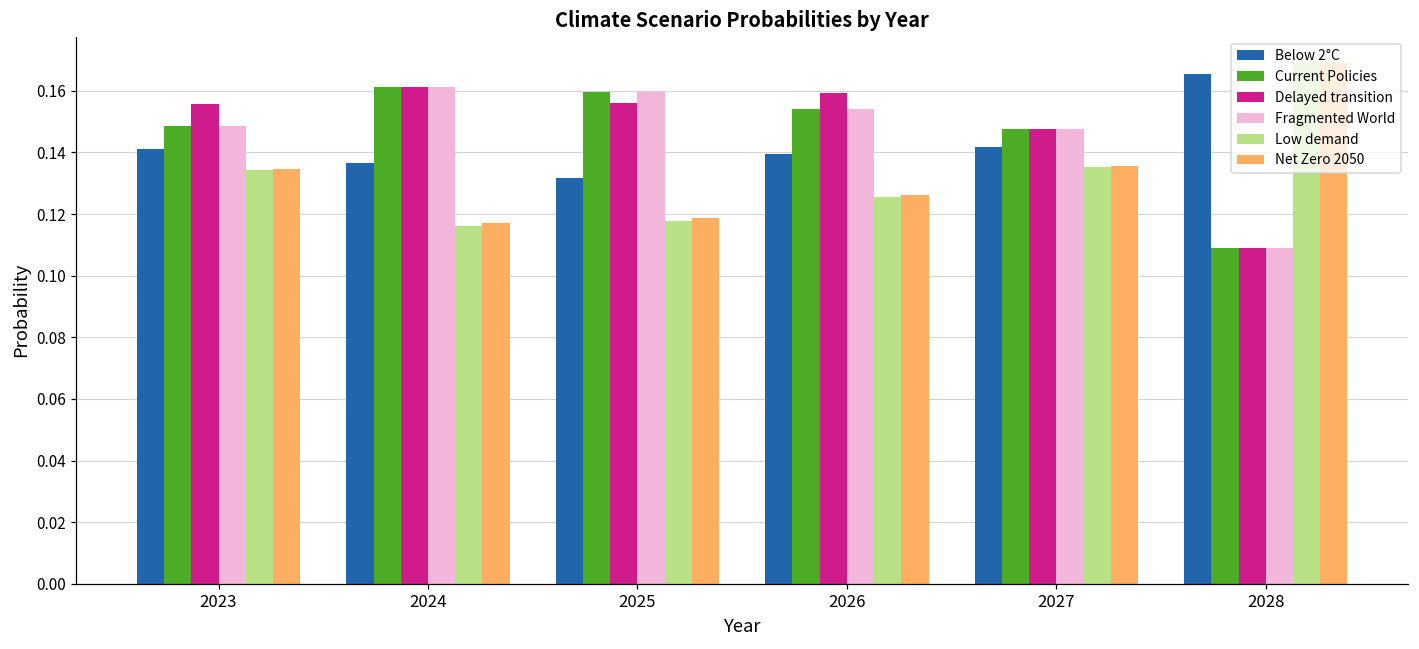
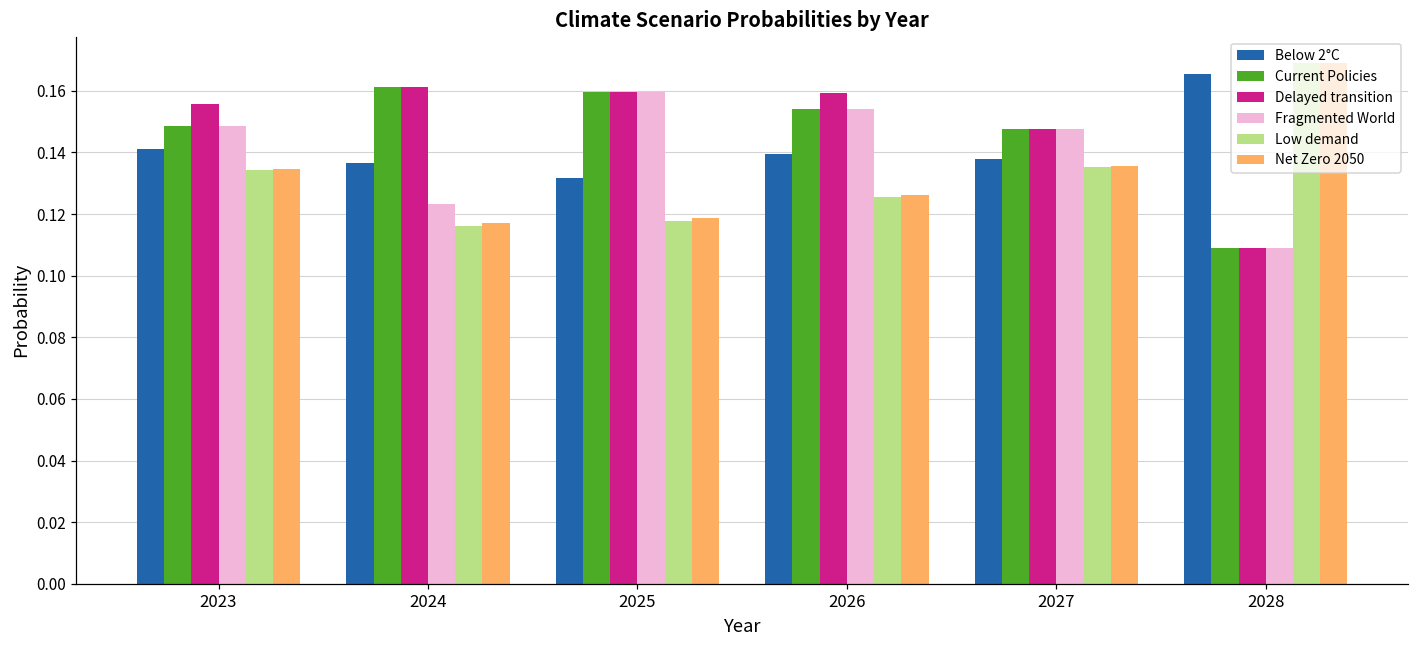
  {
    "Below 2°C": {
      "2023": 0.141,
      "2024": 0.137,
      "2025": 0.132,
      "2026": 0.140,
-     "2027": 0.142,
+     "2027": 0.138,
      "2028": 0.165
    },
    "Current Policies": {
      "2023": 0.149,
      "2024": 0.161,
      "2025": 0.160,
      "2026": 0.154,
      "2027": 0.148,
      "2028": 0.109
    },
    "Delayed transition": {
      "2023": 0.156,
      "2024": 0.161,
-     "2025": 0.156,
+     "2025": 0.160,
      "2026": 0.159,
      "2027": 0.148,
      "2028": 0.109
    },
    "Fragmented World": {
      "2023": 0.149,
-     "2024": 0.161,
+     "2024": 0.123,
      "2025": 0.160,
      "2026": 0.154,
      "2027": 0.148,
      "2028": 0.109
    },
    "Low demand": {
      "2023": 0.134,
      "2024": 0.116,
      "2025": 0.118,
      "2026": 0.126,
      "2027": 0.135
    },
    "Net Zero 2050": {
      "2023": 0.134,
      "2024": 0.117,
      "2025": 0.119,
      "2026": 0.126,
      "2027": 0.136
    }
  }
